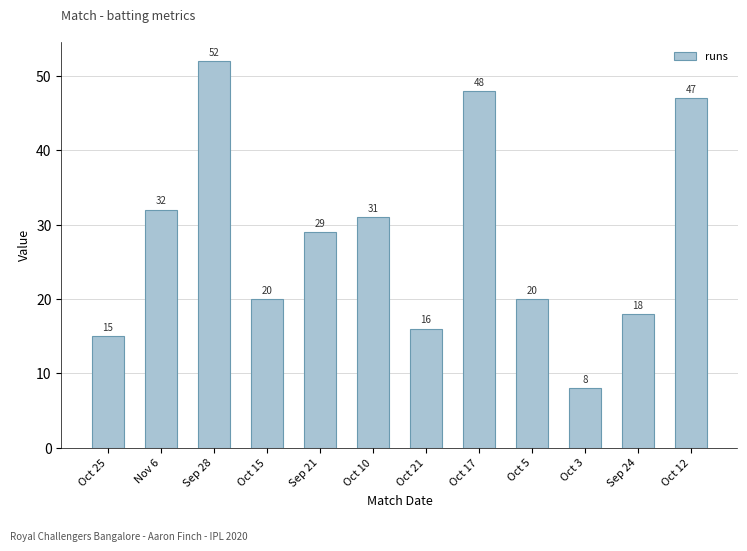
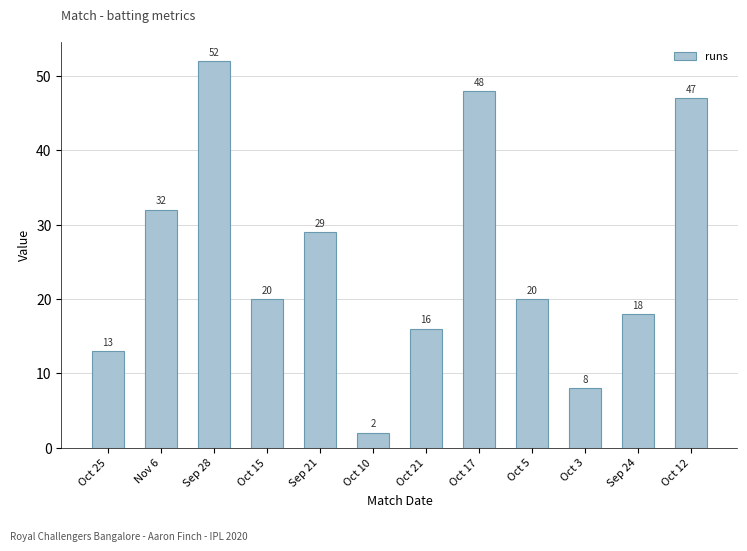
  {
-   "Oct 25": 15,
+   "Oct 25": 13,
    "Nov 6": 32,
    "Sep 28": 52,
    "Oct 15": 20,
    "Sep 21": 29,
-   "Oct 10": 31,
+   "Oct 10": 2,
    "Oct 21": 16,
    "Oct 17": 48,
    "Oct 5": 20,
    "Oct 3": 8,
    "Sep 24": 18,
    "Oct 12": 47
  }
